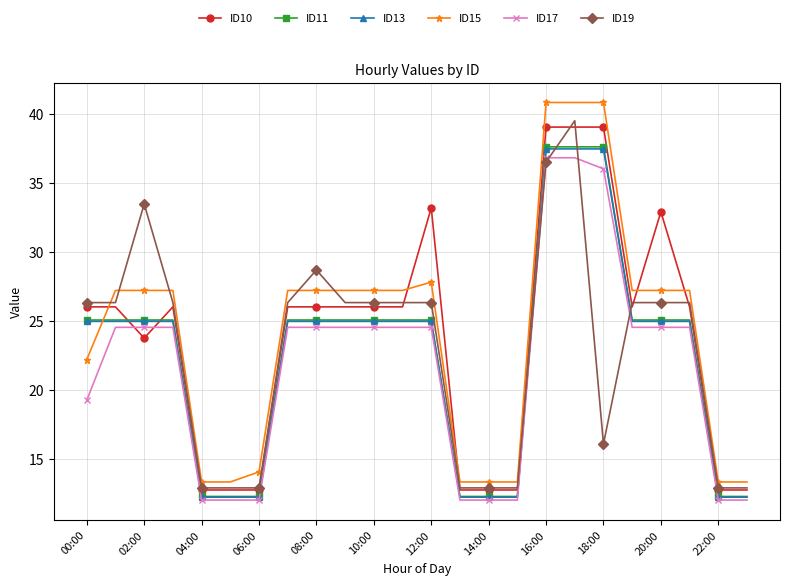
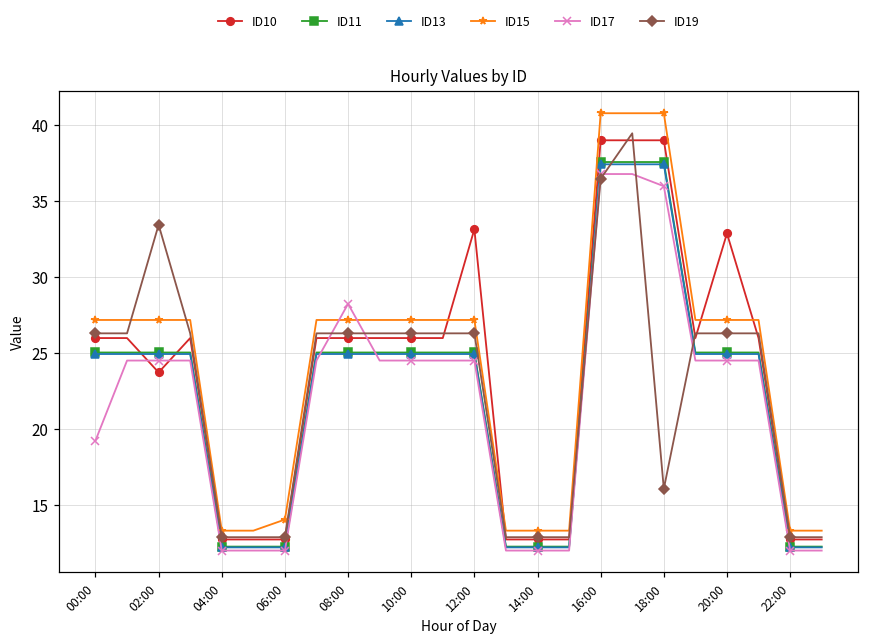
  {
    "ID10": {
      "00:00": 26.0,
      "02:00": 23.8,
      "08:00": 26.0,
      "10:00": 26.0,
      "12:00": 33.2,
      "16:00": 39.0,
      "18:00": 39.0,
      "20:00": 32.9
    },
    "ID15": {
-     "00:00": 22.2,
+     "00:00": 27.2,
      "02:00": 27.2,
      "04:00": 13.3,
      "06:00": 14.1,
      "08:00": 27.2,
      "10:00": 27.2,
-     "12:00": 27.8,
+     "12:00": 27.2,
      "14:00": 13.3,
      "16:00": 40.8,
      "18:00": 40.8,
      "20:00": 27.2,
      "22:00": 13.3
    },
    "ID17": {
      "00:00": 19.3,
      "02:00": 24.5,
      "04:00": 12.0,
      "06:00": 12.0,
-     "08:00": 24.5,
+     "08:00": 28.3,
      "10:00": 24.5,
      "12:00": 24.5,
      "14:00": 12.0,
      "16:00": 36.8,
      "18:00": 36.0,
      "20:00": 24.5,
      "22:00": 12.0
    },
    "ID19": {
      "00:00": 26.3,
      "02:00": 33.5,
-     "08:00": 28.7,
+     "08:00": 26.3,
      "10:00": 26.3,
      "12:00": 26.3,
      "16:00": 36.5,
      "18:00": 16.1,
      "20:00": 26.3
    }
  }
